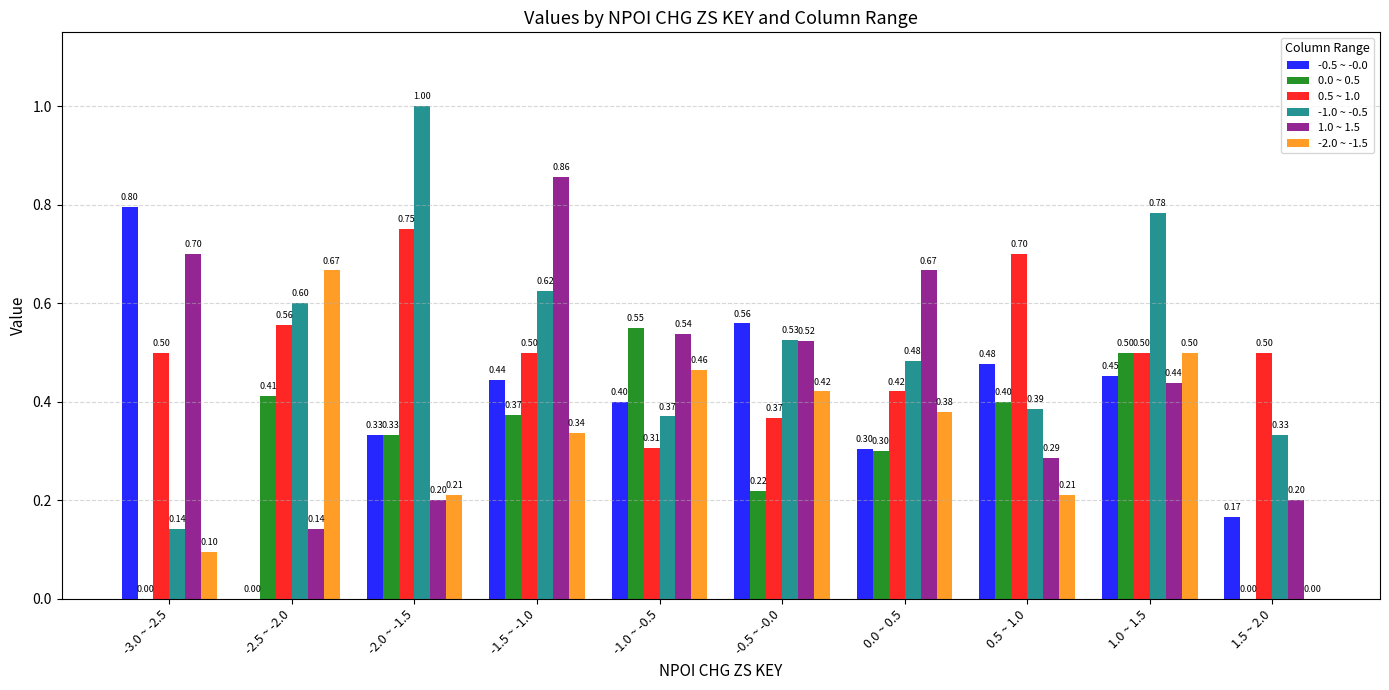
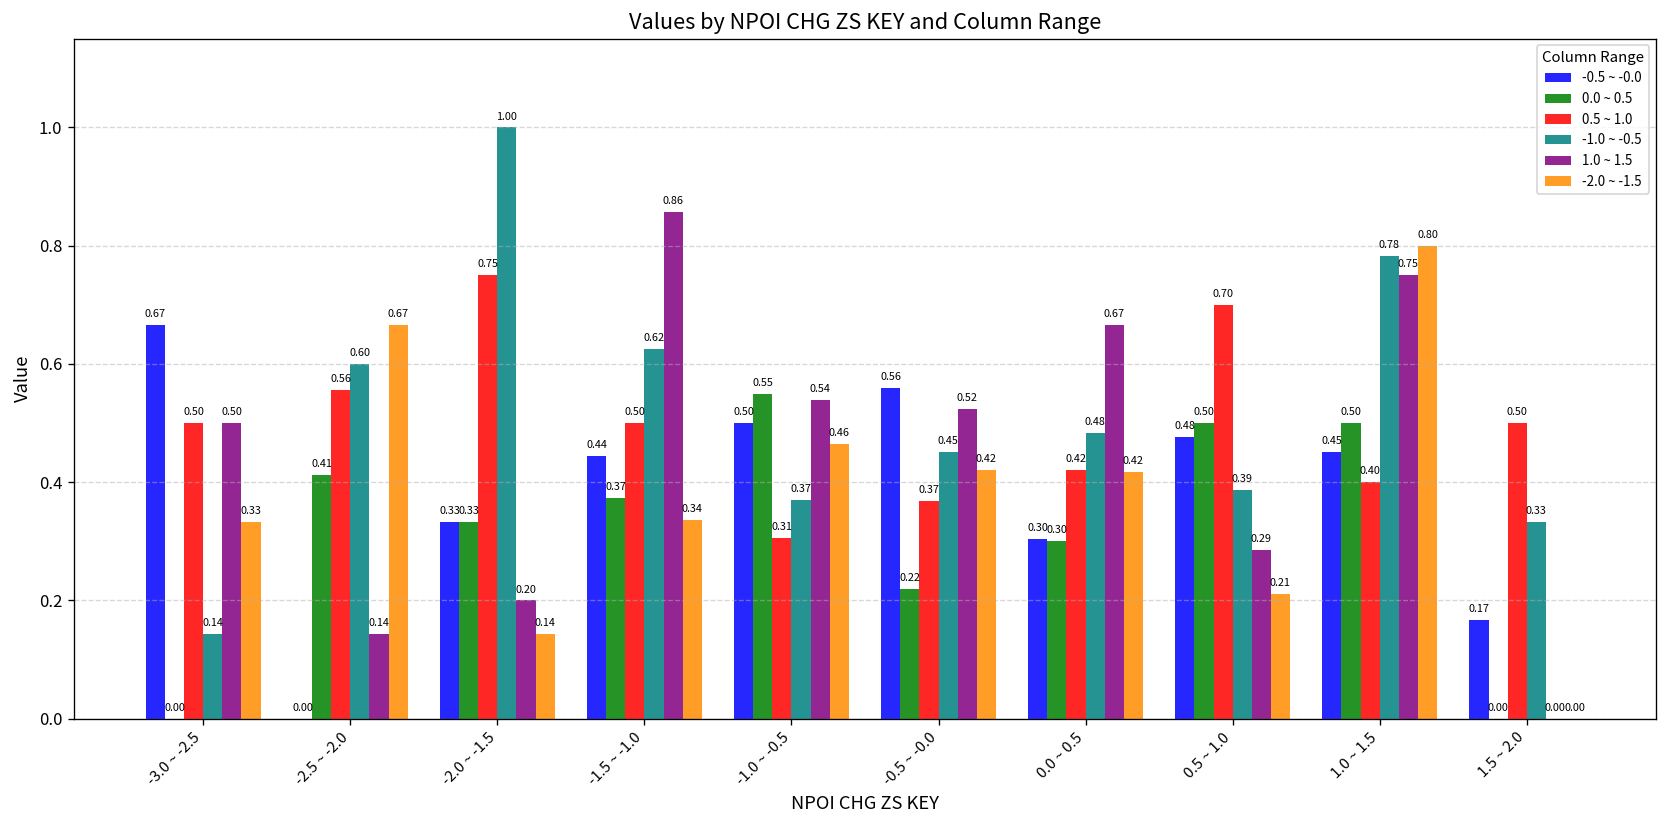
  {
    "-0.5 ~ -0.0": {
-     "-3.0 ~ -2.5": 0.80,
+     "-3.0 ~ -2.5": 0.67,
      "-2.5 ~ -2.0": 0.00,
      "-2.0 ~ -1.5": 0.33,
      "-1.5 ~ -1.0": 0.44,
-     "-1.0 ~ -0.5": 0.40,
+     "-1.0 ~ -0.5": 0.50,
      "-0.5 ~ -0.0": 0.56,
      "0.0 ~ 0.5": 0.30,
      "0.5 ~ 1.0": 0.48,
      "1.0 ~ 1.5": 0.45,
      "1.5 ~ 2.0": 0.17
    },
    "0.0 ~ 0.5": {
      "-3.0 ~ -2.5": 0.00,
      "-2.5 ~ -2.0": 0.41,
      "-2.0 ~ -1.5": 0.33,
      "-1.5 ~ -1.0": 0.37,
      "-1.0 ~ -0.5": 0.55,
      "-0.5 ~ -0.0": 0.22,
      "0.0 ~ 0.5": 0.30,
-     "0.5 ~ 1.0": 0.40,
+     "0.5 ~ 1.0": 0.50,
      "1.0 ~ 1.5": 0.50,
      "1.5 ~ 2.0": 0.00
    },
    "0.5 ~ 1.0": {
      "-3.0 ~ -2.5": 0.50,
      "-2.5 ~ -2.0": 0.56,
      "-2.0 ~ -1.5": 0.75,
      "-1.5 ~ -1.0": 0.50,
      "-1.0 ~ -0.5": 0.31,
      "-0.5 ~ -0.0": 0.37,
      "0.0 ~ 0.5": 0.42,
      "0.5 ~ 1.0": 0.70,
-     "1.0 ~ 1.5": 0.50,
+     "1.0 ~ 1.5": 0.40,
      "1.5 ~ 2.0": 0.50
    },
    "-1.0 ~ -0.5": {
      "-3.0 ~ -2.5": 0.14,
      "-2.5 ~ -2.0": 0.60,
      "-2.0 ~ -1.5": 1.00,
      "-1.5 ~ -1.0": 0.62,
      "-1.0 ~ -0.5": 0.37,
-     "-0.5 ~ -0.0": 0.53,
+     "-0.5 ~ -0.0": 0.45,
      "0.0 ~ 0.5": 0.48,
      "0.5 ~ 1.0": 0.39,
      "1.0 ~ 1.5": 0.78,
      "1.5 ~ 2.0": 0.33
    },
    "1.0 ~ 1.5": {
-     "-3.0 ~ -2.5": 0.70,
+     "-3.0 ~ -2.5": 0.50,
      "-2.5 ~ -2.0": 0.14,
      "-2.0 ~ -1.5": 0.20,
      "-1.5 ~ -1.0": 0.86,
      "-1.0 ~ -0.5": 0.54,
      "-0.5 ~ -0.0": 0.52,
      "0.0 ~ 0.5": 0.67,
      "0.5 ~ 1.0": 0.29,
-     "1.0 ~ 1.5": 0.44,
-     "1.5 ~ 2.0": 0.20
+     "1.0 ~ 1.5": 0.75,
+     "1.5 ~ 2.0": 0.00
    },
    "-2.0 ~ -1.5": {
-     "-3.0 ~ -2.5": 0.10,
+     "-3.0 ~ -2.5": 0.33,
      "-2.5 ~ -2.0": 0.67,
-     "-2.0 ~ -1.5": 0.21,
+     "-2.0 ~ -1.5": 0.14,
      "-1.5 ~ -1.0": 0.34,
      "-1.0 ~ -0.5": 0.46,
      "-0.5 ~ -0.0": 0.42,
-     "0.0 ~ 0.5": 0.38,
+     "0.0 ~ 0.5": 0.42,
      "0.5 ~ 1.0": 0.21,
-     "1.0 ~ 1.5": 0.50,
+     "1.0 ~ 1.5": 0.80,
      "1.5 ~ 2.0": 0.00
    }
  }
